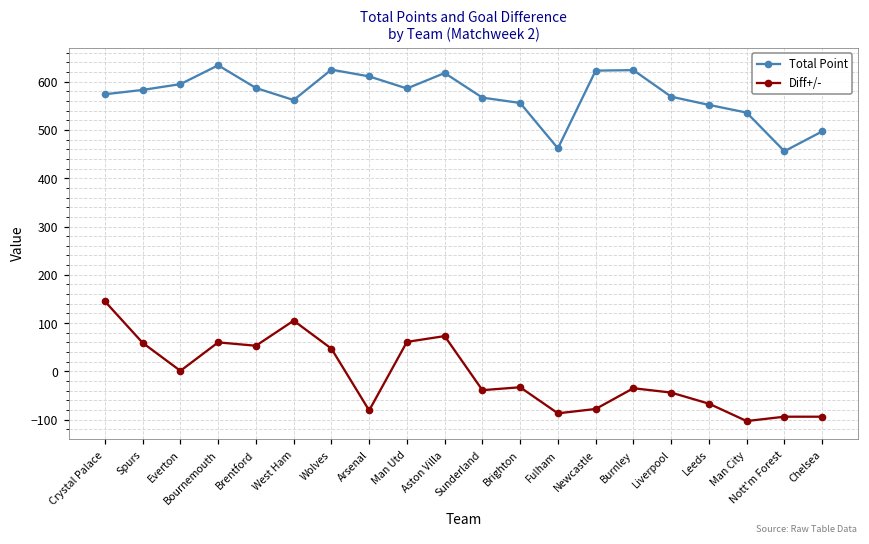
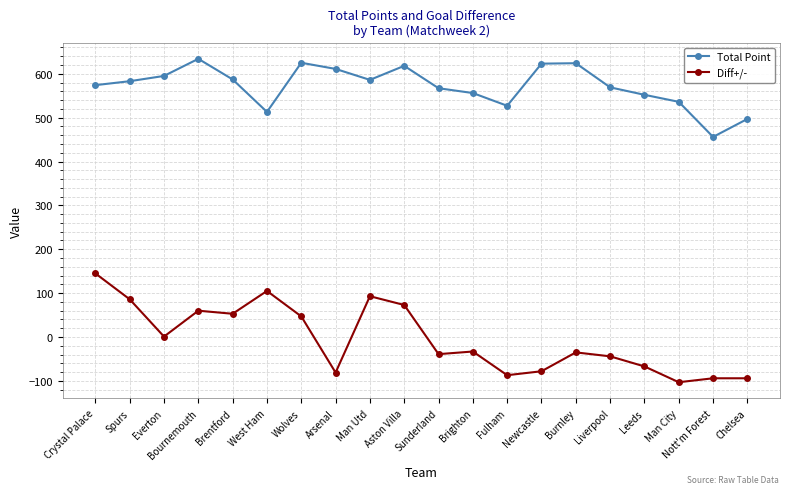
  {
    "Total Point": {
      "Crystal Palace": 570,
      "Spurs": 580,
      "Everton": 600,
      "Bournemouth": 630,
      "Brentford": 590,
-     "West Ham": 560,
+     "West Ham": 510,
      "Wolves": 630,
      "Arsenal": 610,
      "Man Utd": 590,
      "Aston Villa": 620,
      "Sunderland": 570,
      "Brighton": 560,
-     "Fulham": 460,
+     "Fulham": 530,
      "Newcastle": 620,
      "Burnley": 620,
      "Liverpool": 570,
      "Leeds": 550,
      "Man City": 540,
      "Nott'm Forest": 460,
      "Chelsea": 500
    },
    "Diff+/-": {
      "Crystal Palace": 150,
-     "Spurs": 60,
+     "Spurs": 90,
      "Everton": 0,
      "Bournemouth": 60,
      "Brentford": 50,
      "West Ham": 110,
      "Wolves": 50,
      "Arsenal": -80,
-     "Man Utd": 60,
+     "Man Utd": 90,
      "Aston Villa": 70,
      "Sunderland": -40,
      "Brighton": -30,
      "Fulham": -90,
      "Newcastle": -80,
      "Burnley": -40,
      "Liverpool": -40,
      "Leeds": -70,
      "Man City": -100,
      "Nott'm Forest": -90,
      "Chelsea": -90
    }
  }
